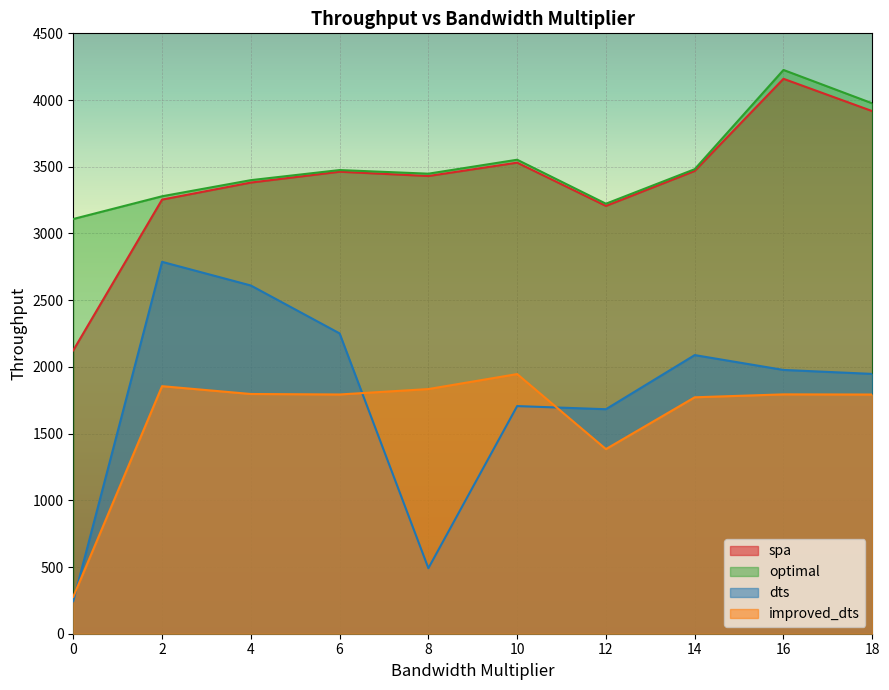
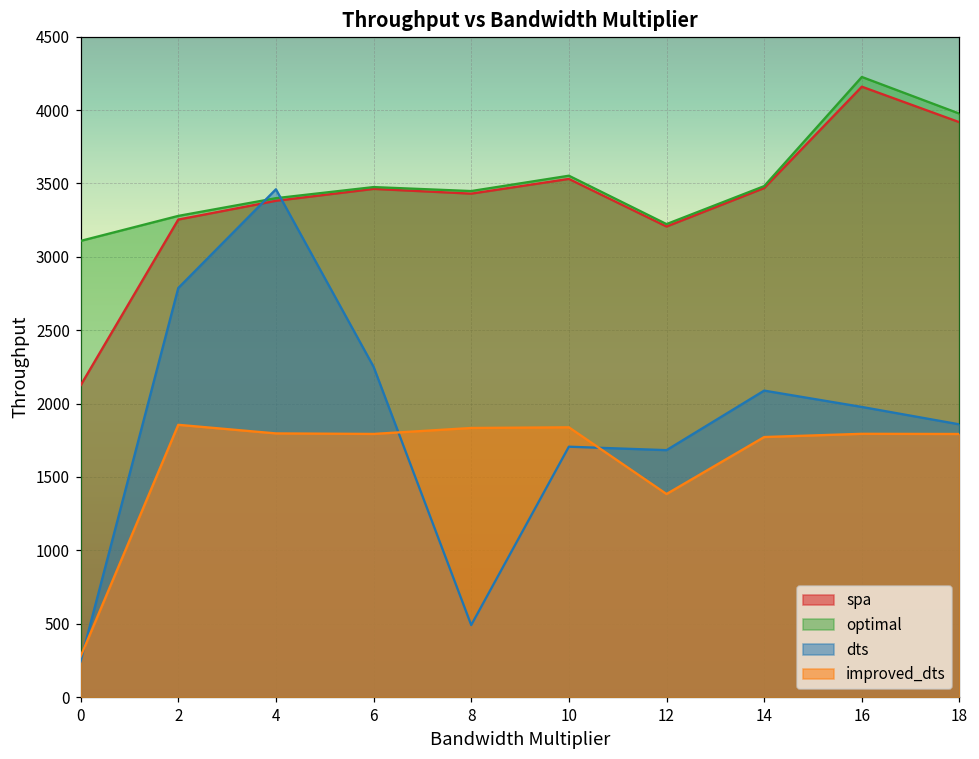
  {
    "spa": {
      "0": 2120,
      "2": 3250,
      "10": 3530,
      "16": 4160,
      "18": 3920
    },
    "optimal": {
      "0": 3110,
      "2": 3280,
      "10": 3550,
      "16": 4230,
      "18": 3980
    },
    "dts": {
      "0": 240,
      "2": 2790,
-     "4": 2610,
+     "4": 3460,
      "6": 2250,
      "8": 490,
      "10": 1710,
      "12": 1680,
      "14": 2090,
      "16": 1980,
-     "18": 1950
+     "18": 1860
    },
    "improved_dts": {
      "0": 280,
      "2": 1860,
      "4": 1800,
      "6": 1790,
      "8": 1830,
-     "10": 1950,
+     "10": 1840,
      "12": 1380,
      "14": 1770,
      "16": 1790,
      "18": 1790
    }
  }
